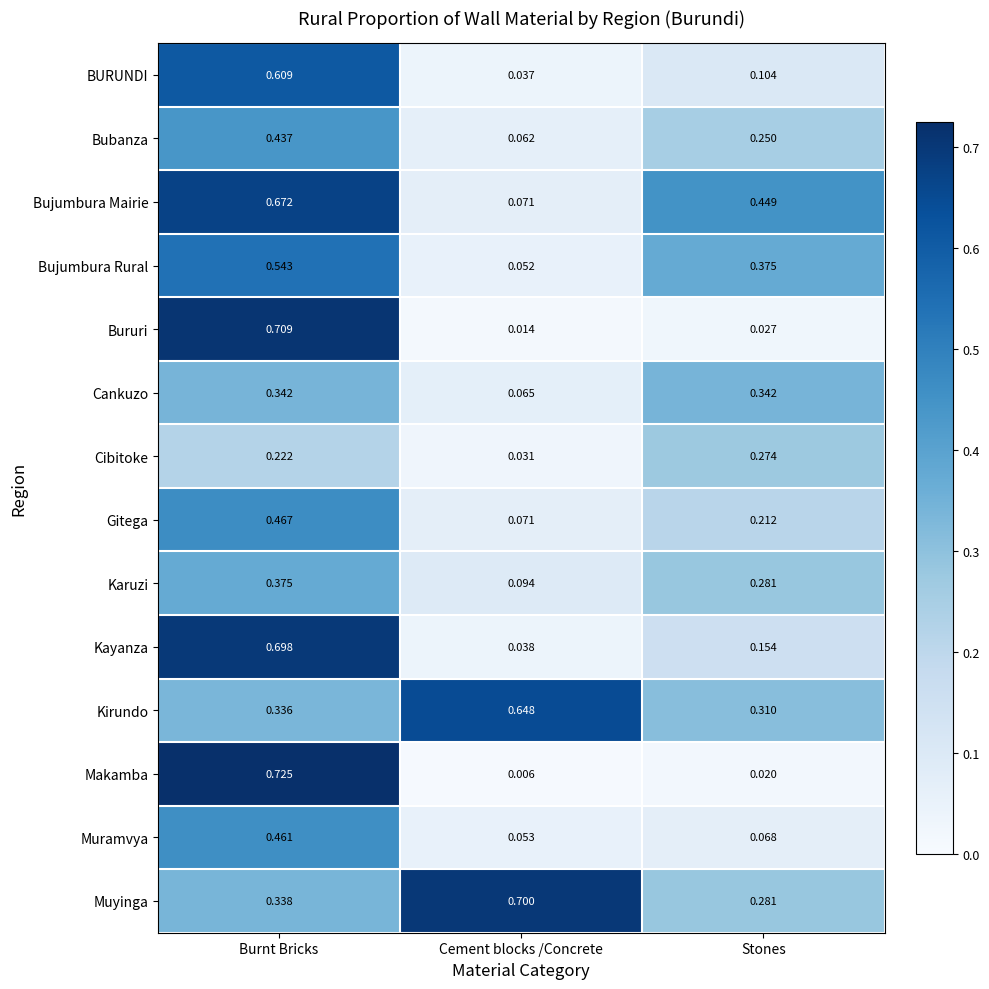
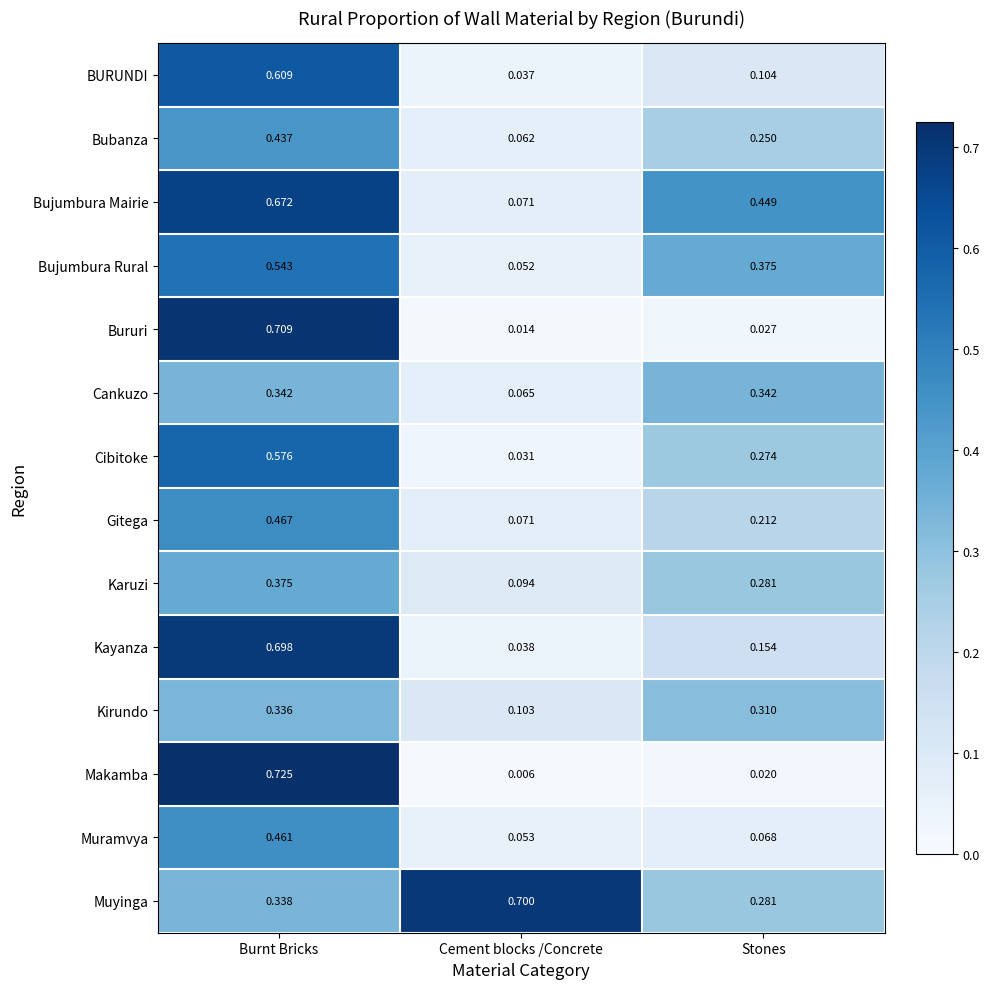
  {
    "BURUNDI": {
      "Burnt Bricks": 0.609,
      "Cement blocks /Concrete": 0.037,
      "Stones": 0.104
    },
    "Bubanza": {
      "Burnt Bricks": 0.437,
      "Cement blocks /Concrete": 0.062,
      "Stones": 0.250
    },
    "Bujumbura Mairie": {
      "Burnt Bricks": 0.672,
      "Cement blocks /Concrete": 0.071,
      "Stones": 0.449
    },
    "Bujumbura Rural": {
      "Burnt Bricks": 0.543,
      "Cement blocks /Concrete": 0.052,
      "Stones": 0.375
    },
    "Bururi": {
      "Burnt Bricks": 0.709,
      "Cement blocks /Concrete": 0.014,
      "Stones": 0.027
    },
    "Cankuzo": {
      "Burnt Bricks": 0.342,
      "Cement blocks /Concrete": 0.065,
      "Stones": 0.342
    },
    "Cibitoke": {
-     "Burnt Bricks": 0.222,
+     "Burnt Bricks": 0.576,
      "Cement blocks /Concrete": 0.031,
      "Stones": 0.274
    },
    "Gitega": {
      "Burnt Bricks": 0.467,
      "Cement blocks /Concrete": 0.071,
      "Stones": 0.212
    },
    "Karuzi": {
      "Burnt Bricks": 0.375,
      "Cement blocks /Concrete": 0.094,
      "Stones": 0.281
    },
    "Kayanza": {
      "Burnt Bricks": 0.698,
      "Cement blocks /Concrete": 0.038,
      "Stones": 0.154
    },
    "Kirundo": {
      "Burnt Bricks": 0.336,
-     "Cement blocks /Concrete": 0.648,
+     "Cement blocks /Concrete": 0.103,
      "Stones": 0.310
    },
    "Makamba": {
      "Burnt Bricks": 0.725,
      "Cement blocks /Concrete": 0.006,
      "Stones": 0.020
    },
    "Muramvya": {
      "Burnt Bricks": 0.461,
      "Cement blocks /Concrete": 0.053,
      "Stones": 0.068
    },
    "Muyinga": {
      "Burnt Bricks": 0.338,
      "Cement blocks /Concrete": 0.700,
      "Stones": 0.281
    }
  }
